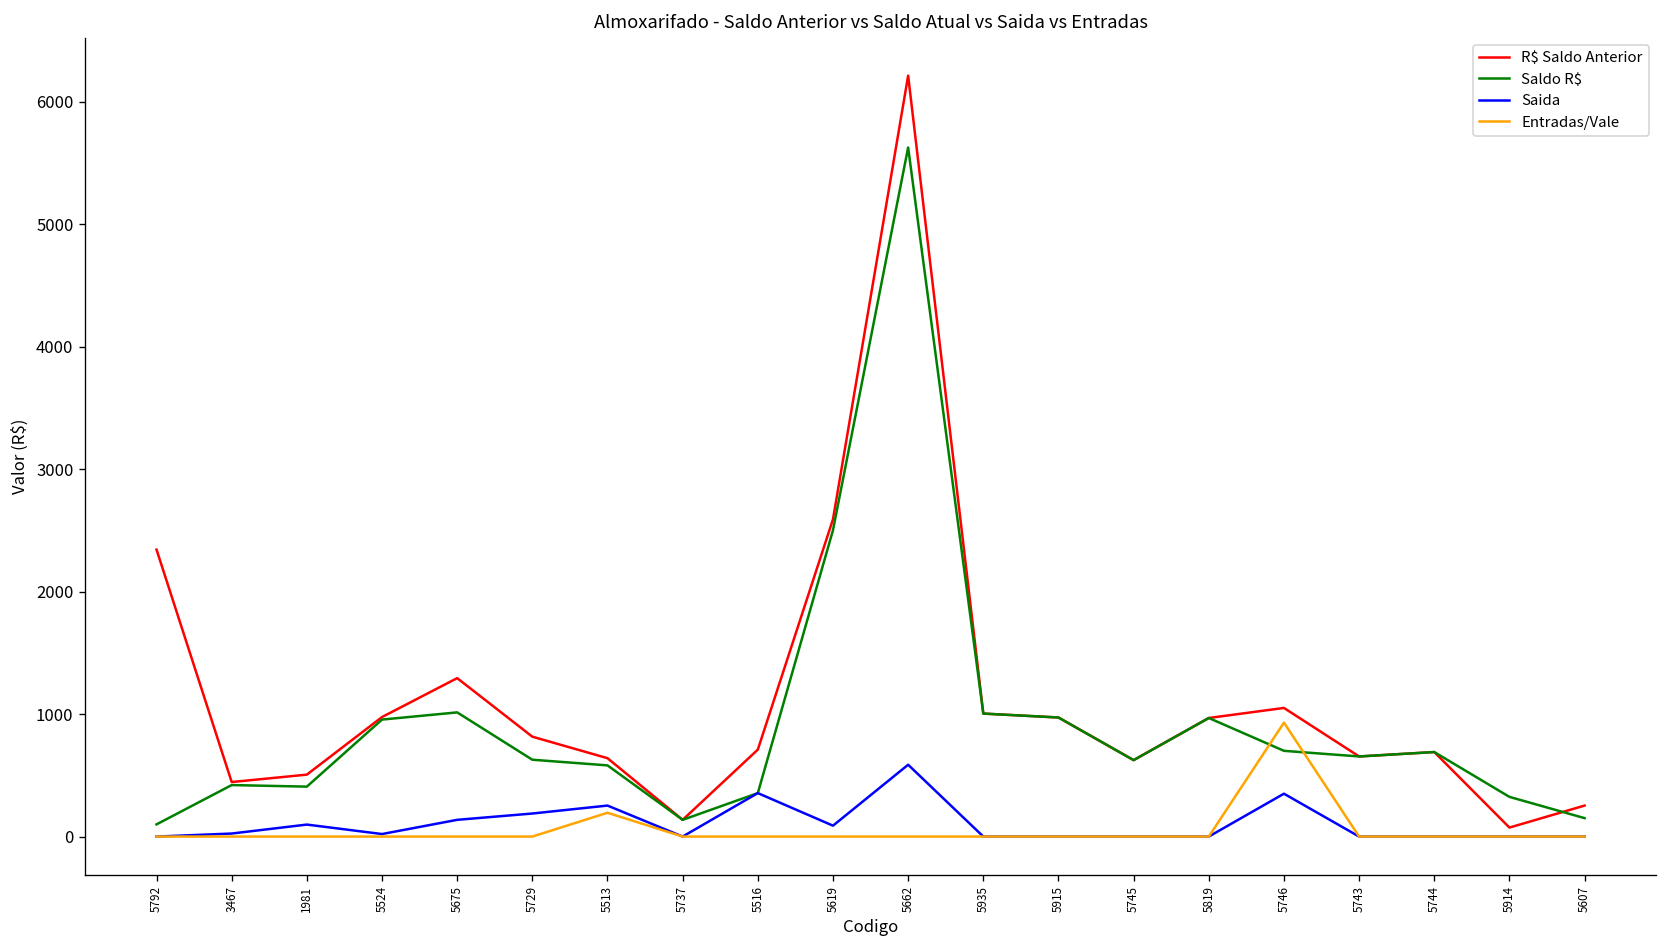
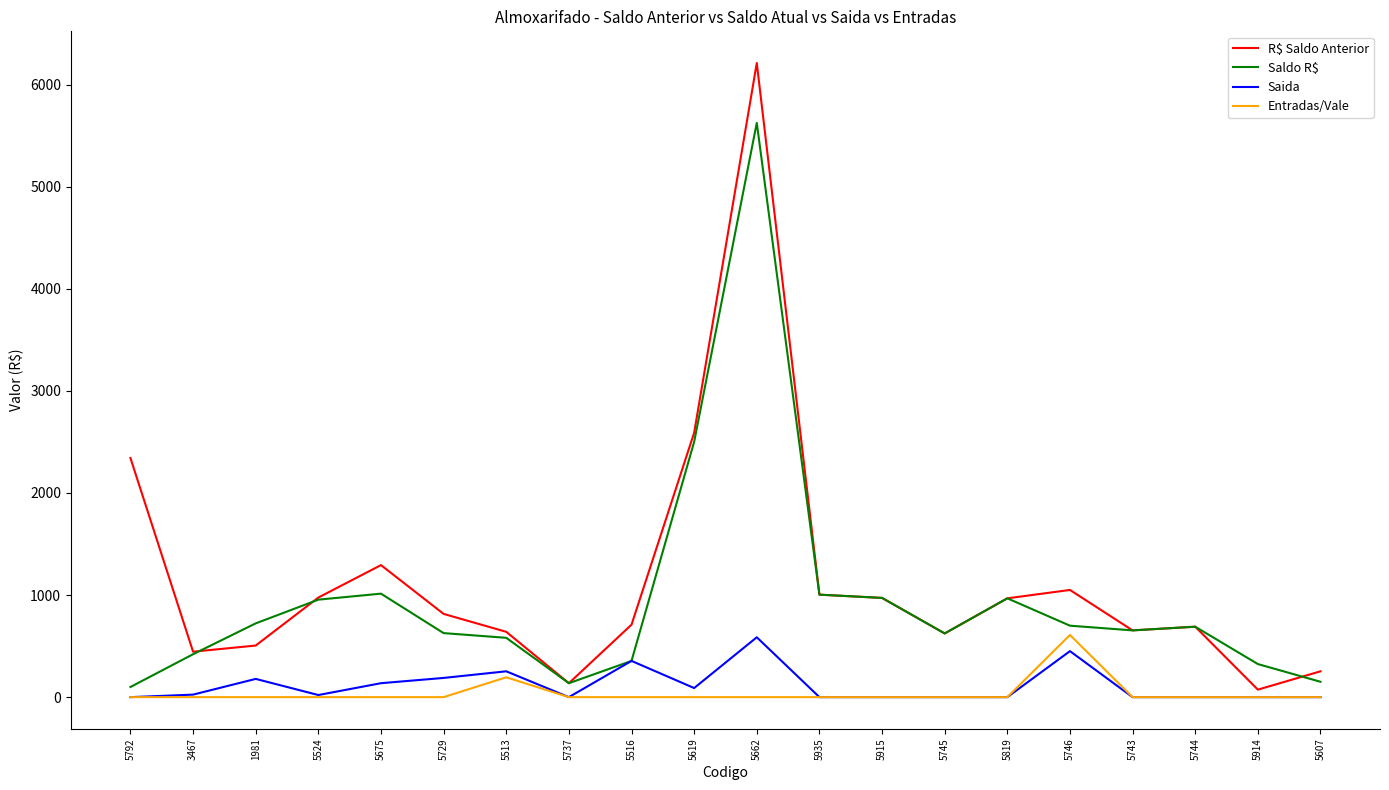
  {
    "R$ Saldo Anterior": {
      "5792": 2340,
      "1981": 510,
      "5675": 1290,
      "5729": 820,
      "5513": 640,
      "5516": 710,
      "5619": 2590,
      "5662": 6210,
      "5746": 1050,
      "5914": 70,
      "5607": 250
    },
    "Saldo R$": {
      "5792": 100,
-     "1981": 410,
+     "1981": 720,
      "5675": 1010,
      "5729": 630,
      "5513": 580,
      "5619": 2500,
      "5662": 5630,
      "5746": 700,
      "5914": 320,
      "5607": 150
    },
    "Saida": {
-     "1981": 100,
+     "1981": 180,
      "5675": 140,
      "5729": 190,
      "5513": 250,
      "5619": 90,
      "5662": 590,
-     "5746": 350
+     "5746": 450
    },
    "Entradas/Vale": {
      "1981": 0,
      "5675": 0,
      "5729": 0,
      "5513": 190,
      "5516": 0,
      "5619": 0,
      "5662": 0,
-     "5746": 930
+     "5746": 610
    }
  }
